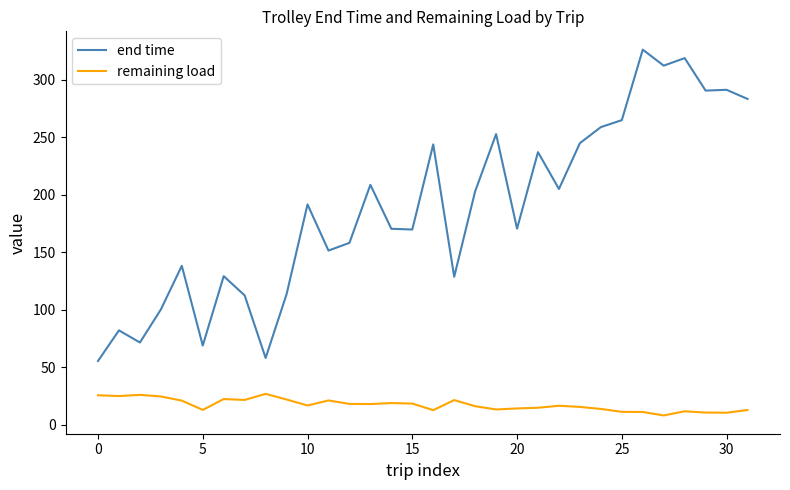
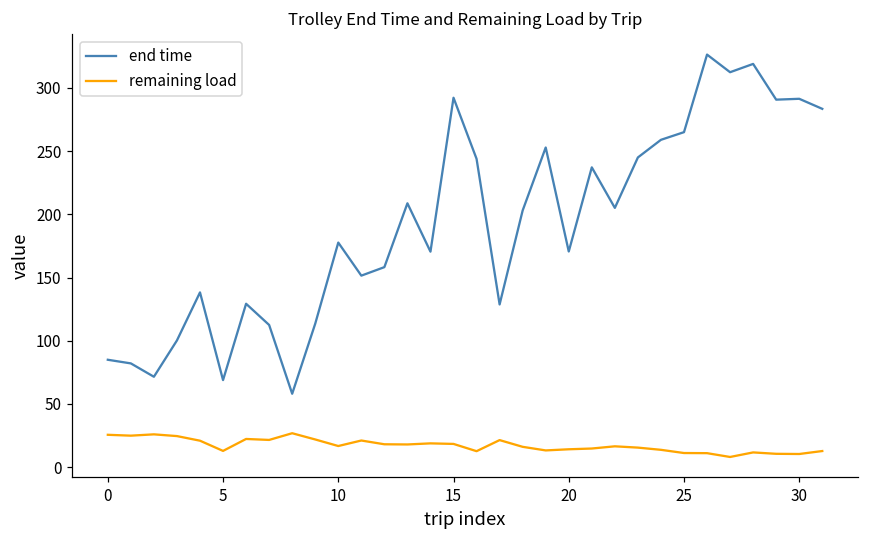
  {
    "end time": {
-     "0": 55,
+     "0": 85,
      "5": 69,
-     "10": 192,
-     "15": 170,
+     "10": 178,
+     "15": 292,
      "20": 171,
      "25": 265,
      "30": 291
    },
    "remaining load": {
      "0": 26,
      "5": 13,
      "10": 17,
      "15": 18,
      "20": 14,
      "25": 11,
      "30": 10
    }
  }
